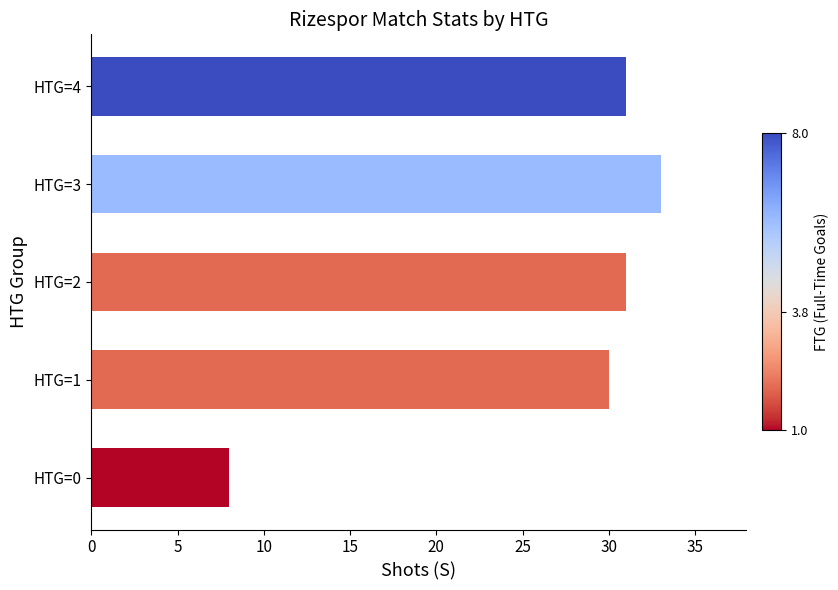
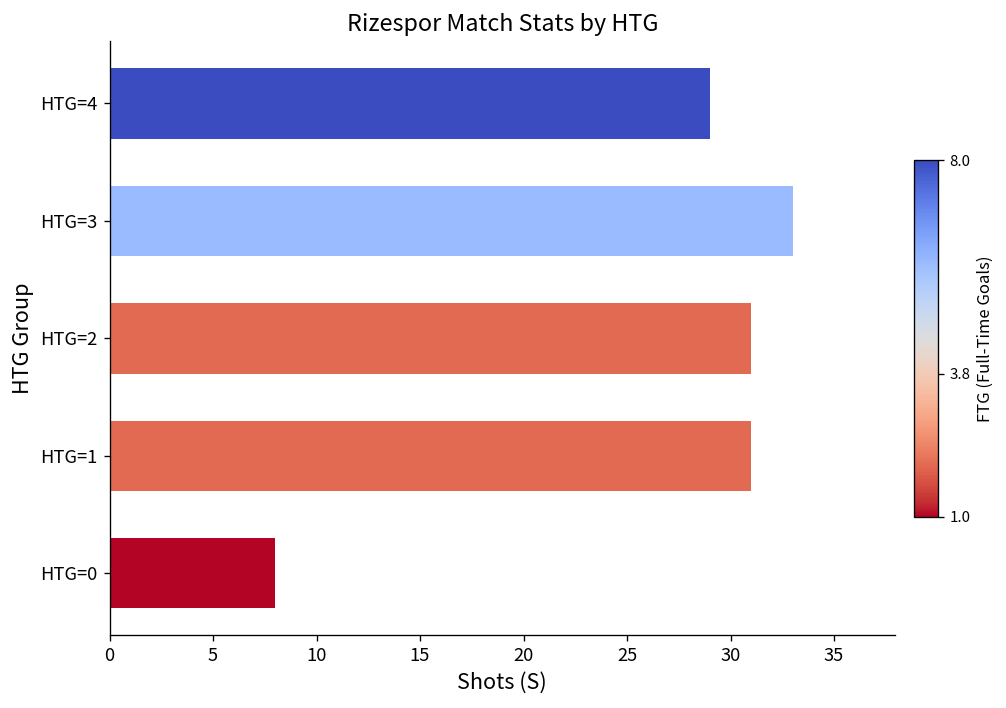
  {
-   "HTG=4": 31,
+   "HTG=4": 29,
    "HTG=3": 33,
    "HTG=2": 31,
-   "HTG=1": 30,
+   "HTG=1": 31,
    "HTG=0": 8
  }
